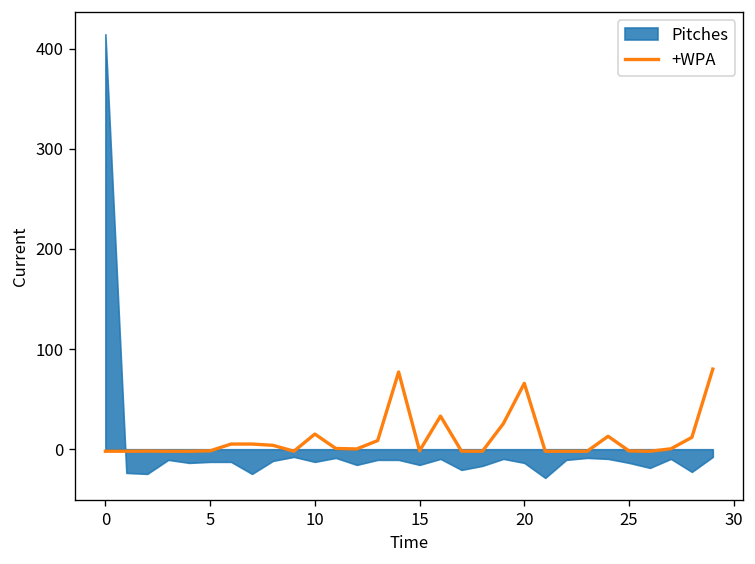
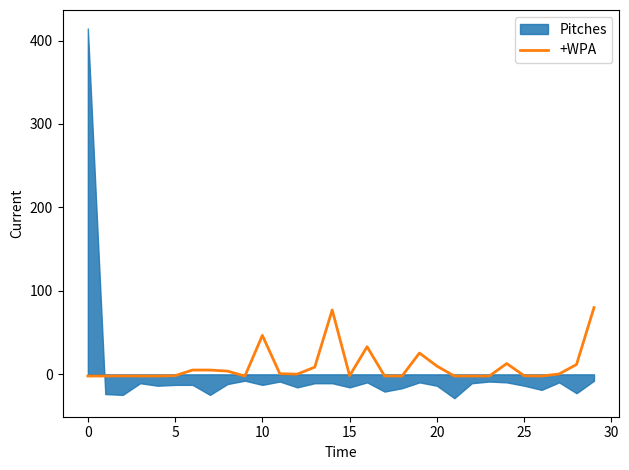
  {
    "+WPA": {
      "0": 0,
-     "10": 20,
-     "20": 70
+     "10": 50,
+     "20": 10
    }
  }
